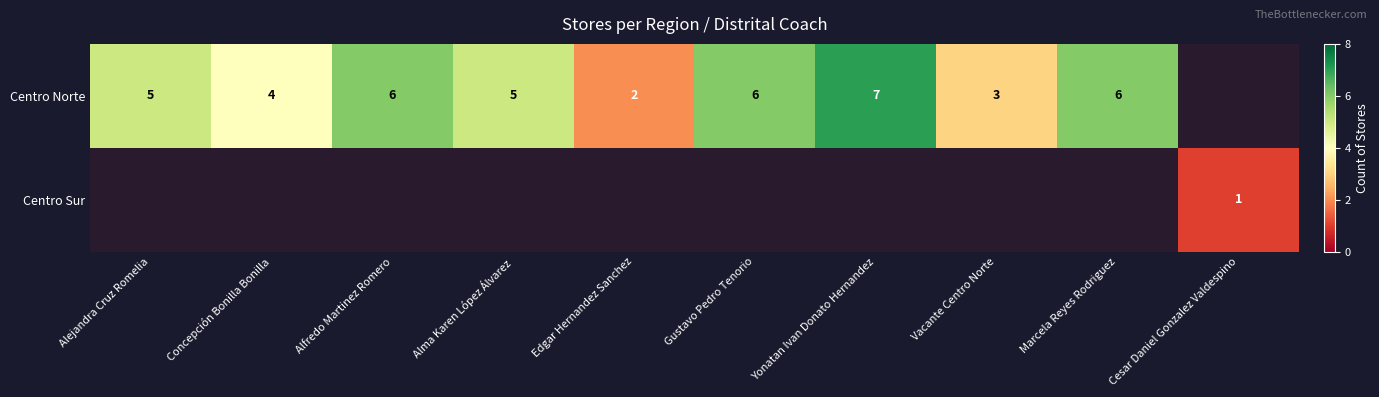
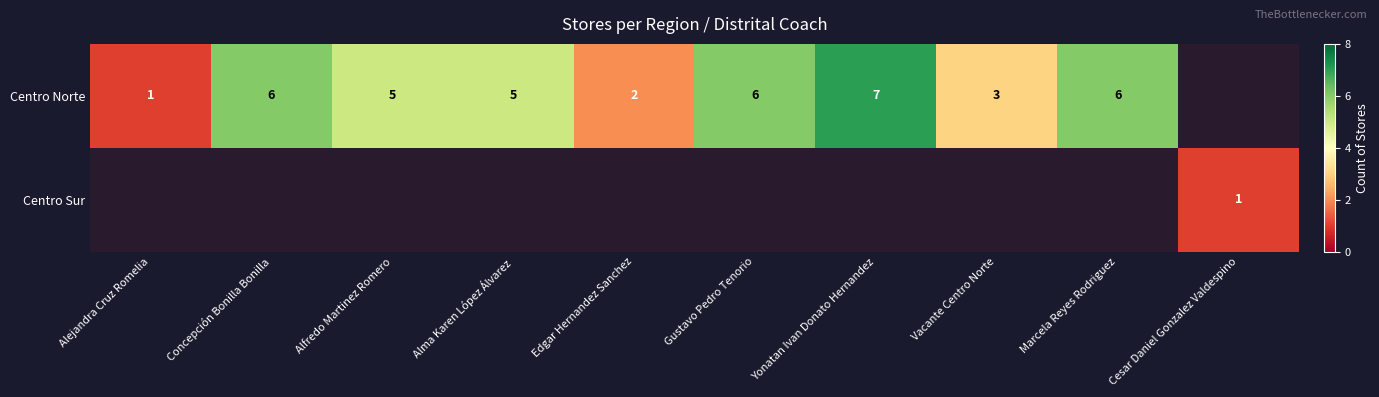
  {
    "Centro Norte": {
-     "Alejandra Cruz Romelia": 5,
-     "Concepción Bonilla Bonilla": 4,
-     "Alfredo Martinez Romero": 6,
+     "Alejandra Cruz Romelia": 1,
+     "Concepción Bonilla Bonilla": 6,
+     "Alfredo Martinez Romero": 5,
      "Alma Karen López Álvarez": 5,
      "Edgar Hernandez Sanchez": 2,
      "Gustavo Pedro Tenorio": 6,
      "Yonatan Ivan Donato Hernandez": 7,
      "Vacante Centro Norte": 3,
      "Marcela Reyes Rodriguez": 6
    },
    "Centro Sur": {
      "Cesar Daniel Gonzalez Valdespino": 1
    }
  }
